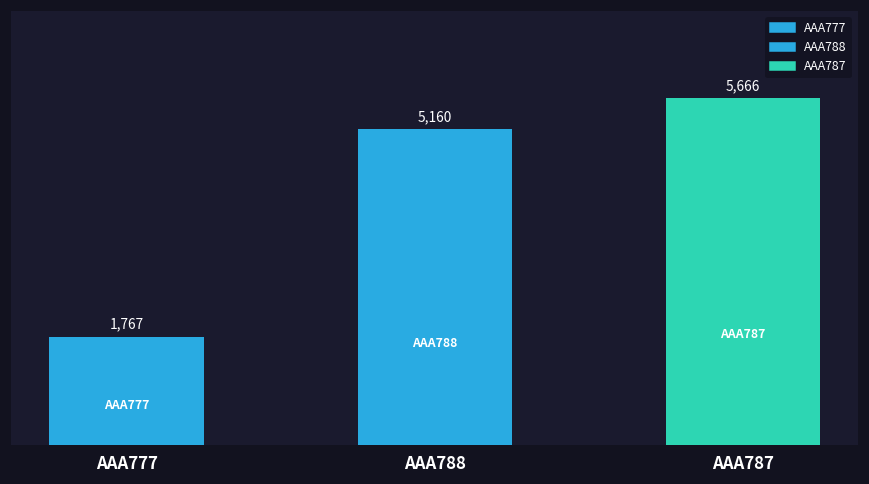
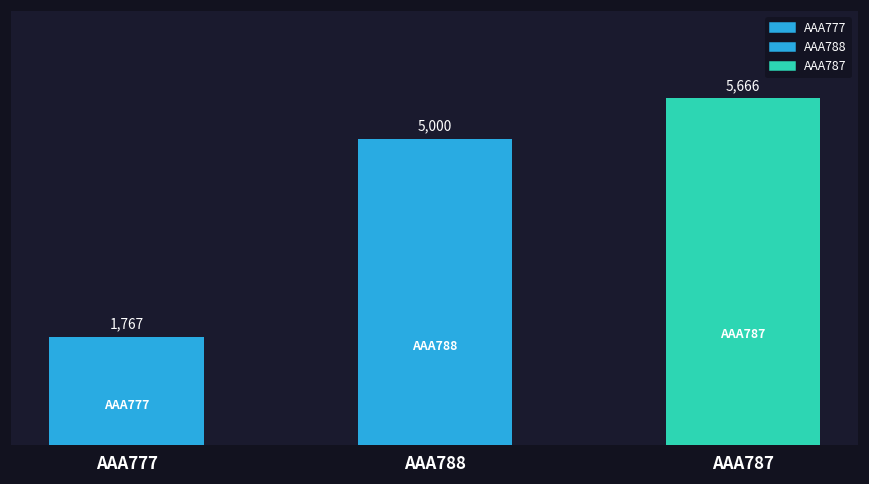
  {
    "AAA777": "1,767",
-   "AAA788": "5,160",
+   "AAA788": "5,000",
    "AAA787": "5,666"
  }
